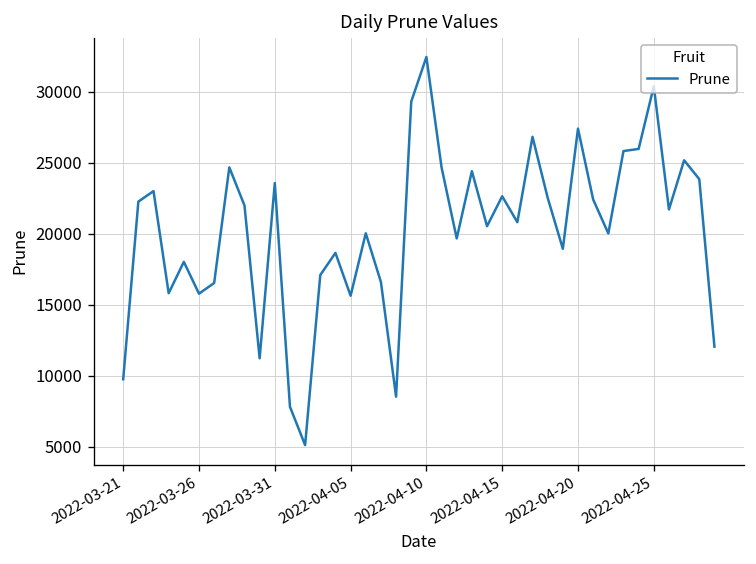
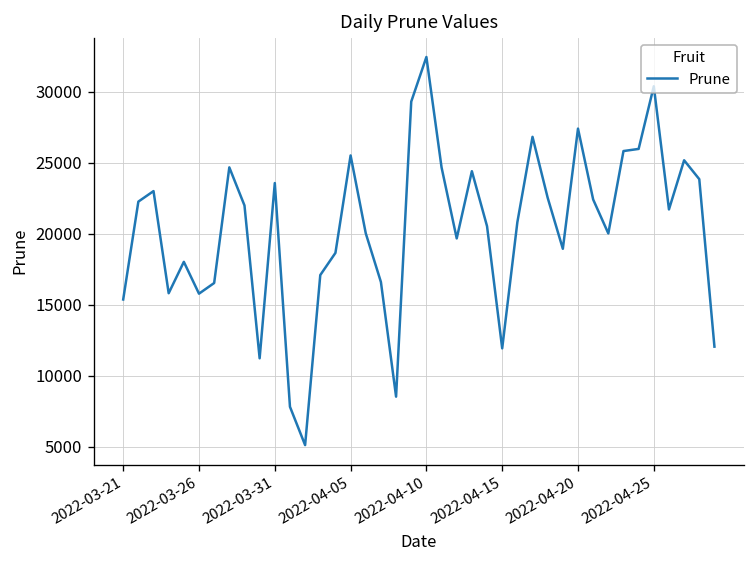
  {
-   "2022-03-21": 9700,
+   "2022-03-21": 15400,
    "2022-03-26": 15800,
    "2022-03-31": 23600,
-   "2022-04-05": 15600,
+   "2022-04-05": 25500,
    "2022-04-10": 32400,
-   "2022-04-15": 22600,
+   "2022-04-15": 11900,
    "2022-04-20": 27400
  }
